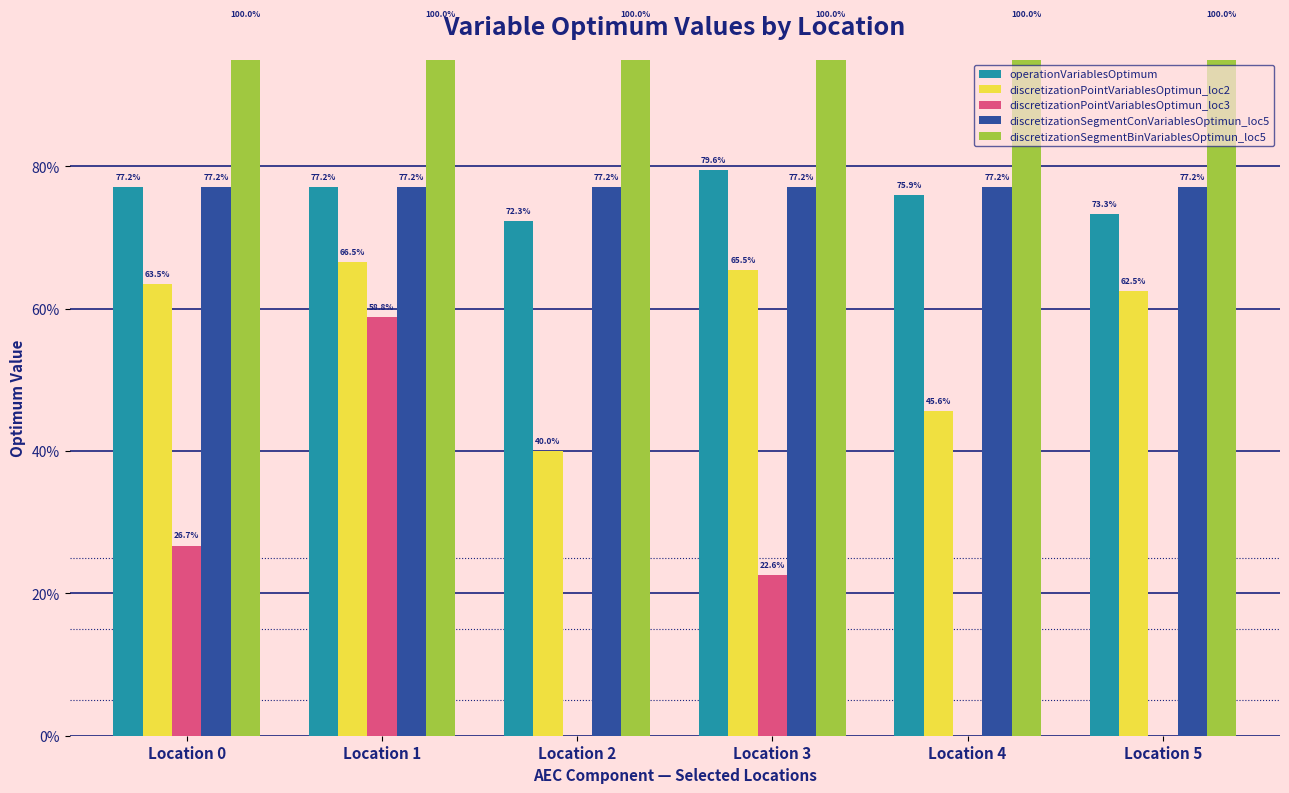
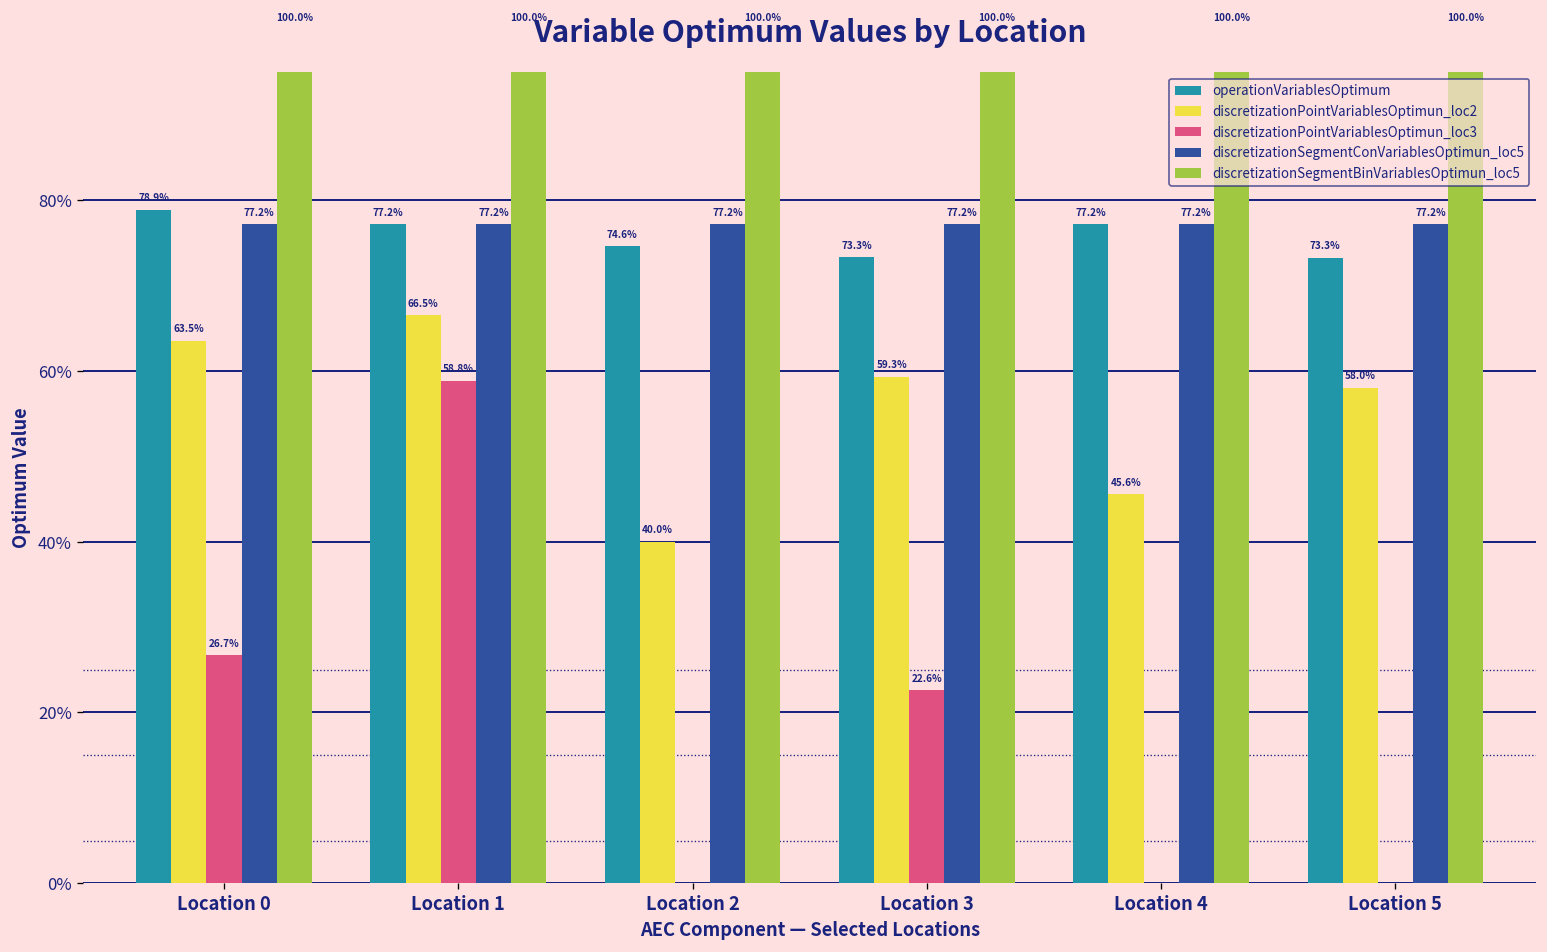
  {
    "operationVariablesOptimum": {
-     "Location 0": "77.2%",
+     "Location 0": "78.9%",
      "Location 1": "77.2%",
-     "Location 2": "72.3%",
-     "Location 3": "79.6%",
-     "Location 4": "75.9%",
+     "Location 2": "74.6%",
+     "Location 3": "73.3%",
+     "Location 4": "77.2%",
      "Location 5": "73.3%"
    },
    "discretizationPointVariablesOptimun_loc2": {
      "Location 0": "63.5%",
      "Location 1": "66.5%",
      "Location 2": "40.0%",
-     "Location 3": "65.5%",
+     "Location 3": "59.3%",
      "Location 4": "45.6%",
-     "Location 5": "62.5%"
+     "Location 5": "58.0%"
    },
    "discretizationPointVariablesOptimun_loc3": {
      "Location 0": "26.7%",
      "Location 1": "58.8%",
      "Location 3": "22.6%"
    },
    "discretizationSegmentConVariablesOptimun_loc5": {
      "Location 0": "77.2%",
      "Location 1": "77.2%",
      "Location 2": "77.2%",
      "Location 3": "77.2%",
      "Location 4": "77.2%",
      "Location 5": "77.2%"
    }
  }
